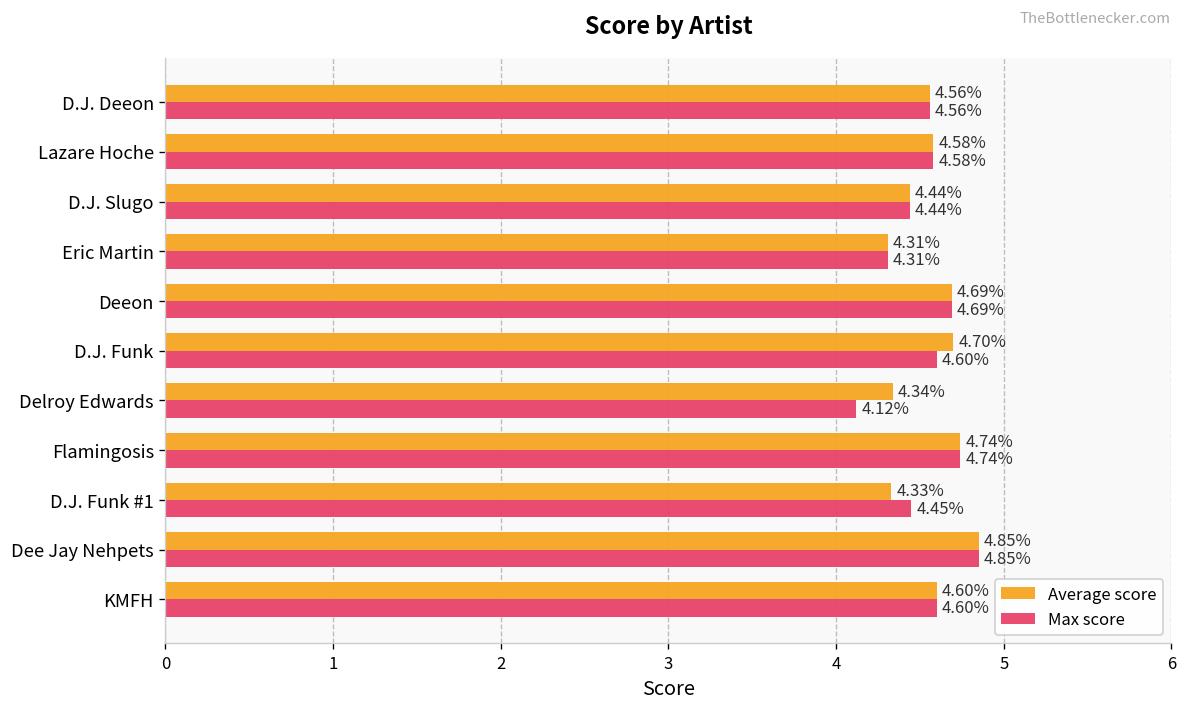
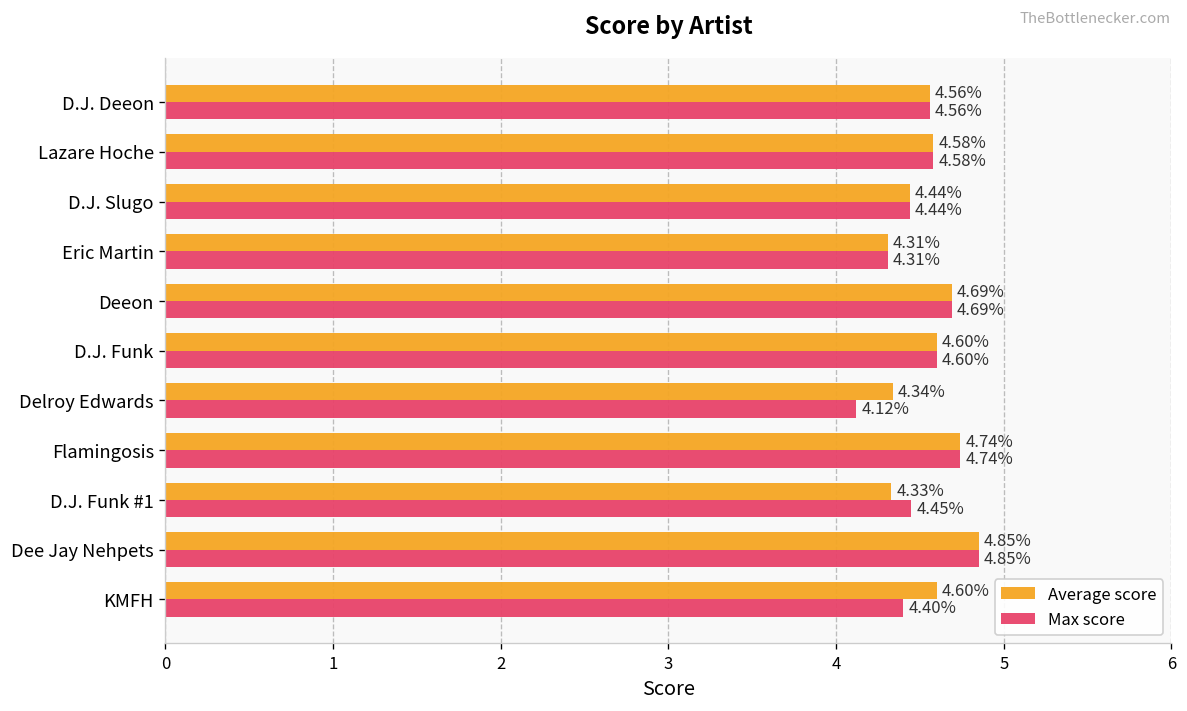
  {
    "Average score": {
      "D.J. Deeon": "4.56%",
      "Lazare Hoche": "4.58%",
      "D.J. Slugo": "4.44%",
      "Eric Martin": "4.31%",
      "Deeon": "4.69%",
-     "D.J. Funk": "4.70%",
+     "D.J. Funk": "4.60%",
      "Delroy Edwards": "4.34%",
      "Flamingosis": "4.74%",
      "D.J. Funk #1": "4.33%",
      "Dee Jay Nehpets": "4.85%",
      "KMFH": "4.60%"
    },
    "Max score": {
      "D.J. Deeon": "4.56%",
      "Lazare Hoche": "4.58%",
      "D.J. Slugo": "4.44%",
      "Eric Martin": "4.31%",
      "Deeon": "4.69%",
      "D.J. Funk": "4.60%",
      "Delroy Edwards": "4.12%",
      "Flamingosis": "4.74%",
      "D.J. Funk #1": "4.45%",
      "Dee Jay Nehpets": "4.85%",
-     "KMFH": "4.60%"
+     "KMFH": "4.40%"
    }
  }
